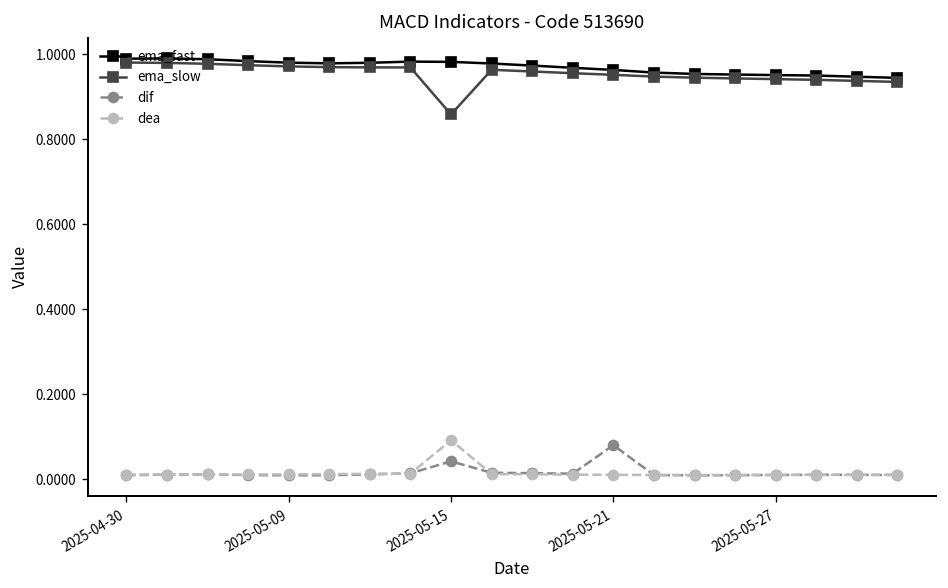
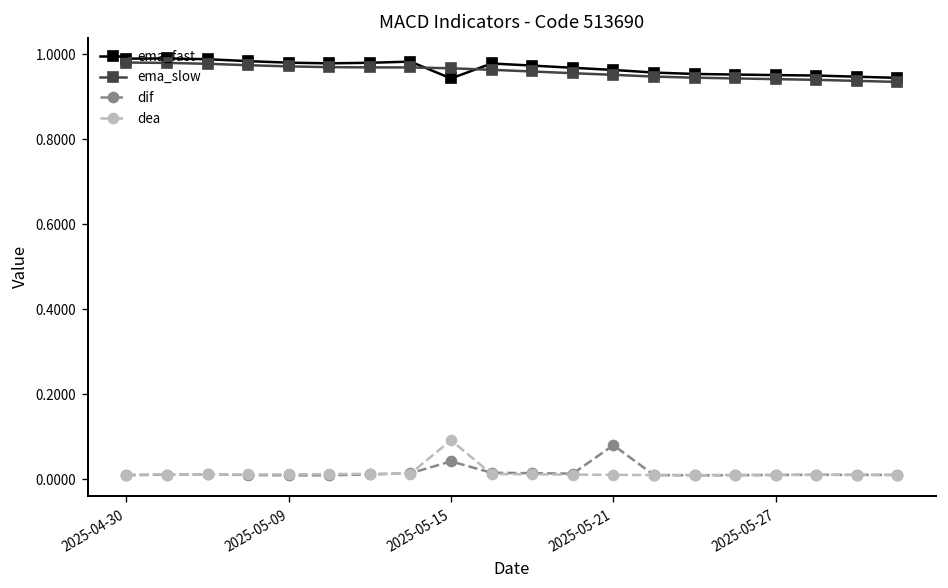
  {
    "ema_fast": {
      "2025-04-30": 0.99,
      "2025-05-09": 0.98,
-     "2025-05-15": 0.98,
+     "2025-05-15": 0.94,
      "2025-05-21": 0.96,
      "2025-05-27": 0.95
    },
    "ema_slow": {
      "2025-04-30": 0.98,
      "2025-05-09": 0.97,
-     "2025-05-15": 0.86,
+     "2025-05-15": 0.97,
      "2025-05-21": 0.95,
      "2025-05-27": 0.94
    },
    "dif": {
      "2025-05-15": 0.04,
      "2025-05-21": 0.08
    },
    "dea": {
      "2025-05-15": 0.09,
      "2025-05-21": 0.01
    }
  }
